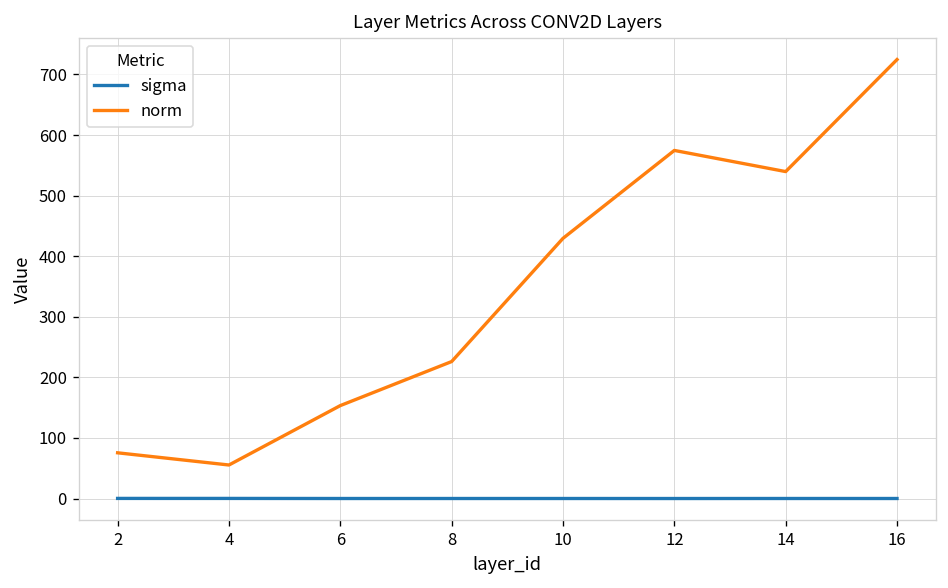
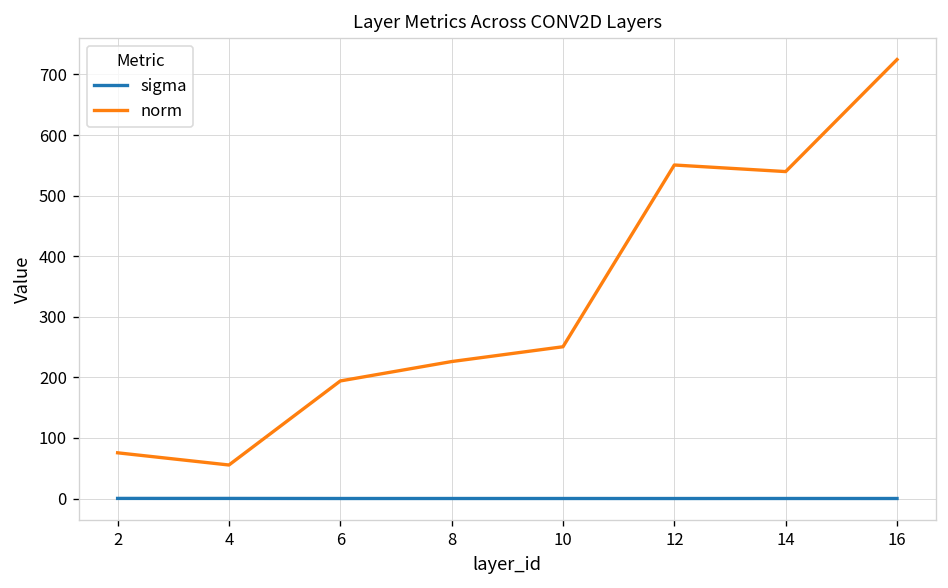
  {
    "sigma": {
      "2": 0,
      "4": 0,
      "6": 0,
      "8": 0,
      "10": 0,
      "12": 0,
      "14": 0,
      "16": 0
    },
    "norm": {
      "2": 80,
      "4": 60,
-     "6": 150,
+     "6": 190,
      "8": 230,
-     "10": 430,
-     "12": 570,
+     "10": 250,
+     "12": 550,
      "14": 540,
      "16": 720
    }
  }
